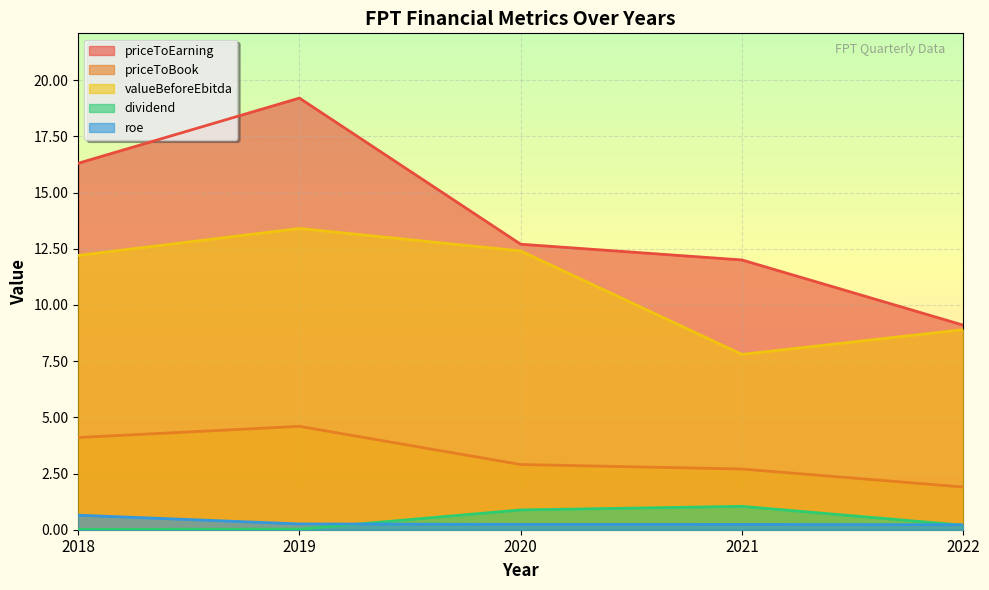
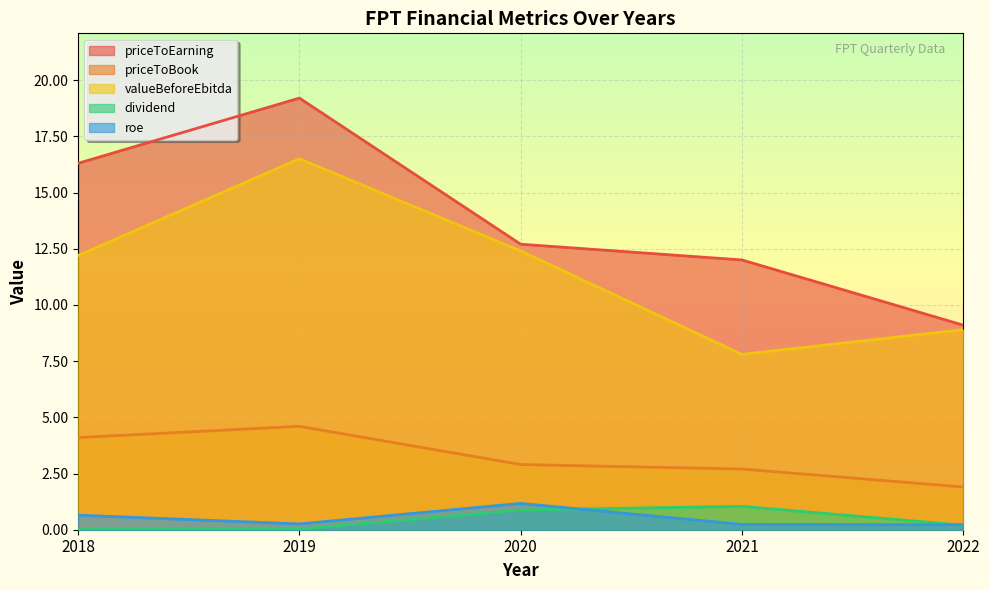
  {
    "valueBeforeEbitda": {
      "2018": 12.2,
-     "2019": 13.4,
+     "2019": 16.5,
      "2020": 12.4,
      "2021": 7.8,
      "2022": 8.9
    },
    "dividend": {
      "2018": 0.0,
      "2019": 0.0,
      "2020": 0.9,
      "2021": 1.0
    },
    "roe": {
      "2018": 0.6,
      "2019": 0.3,
-     "2020": 0.2,
+     "2020": 1.2,
      "2021": 0.2
    }
  }
